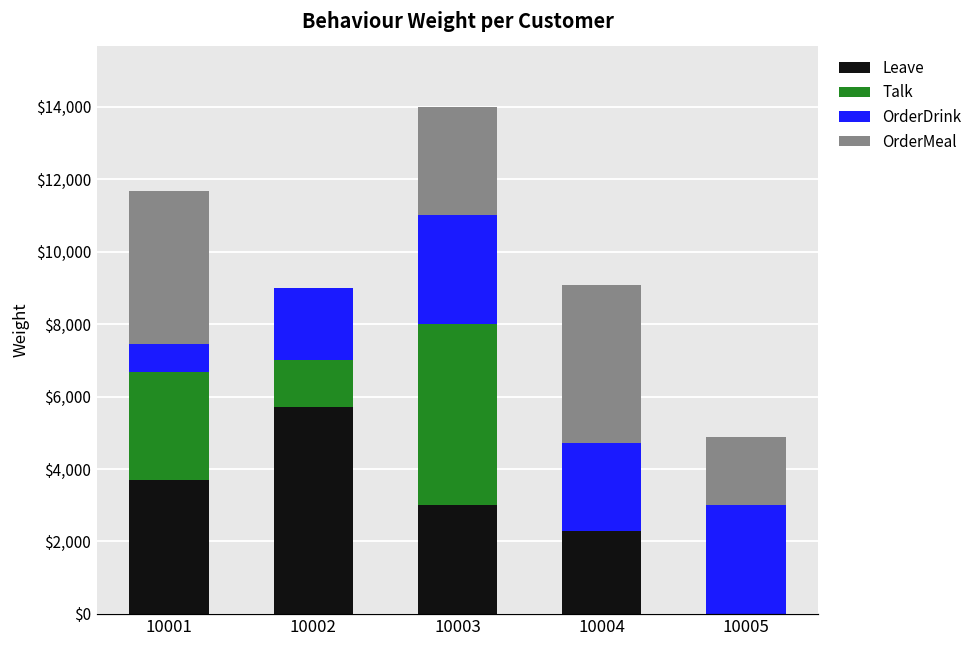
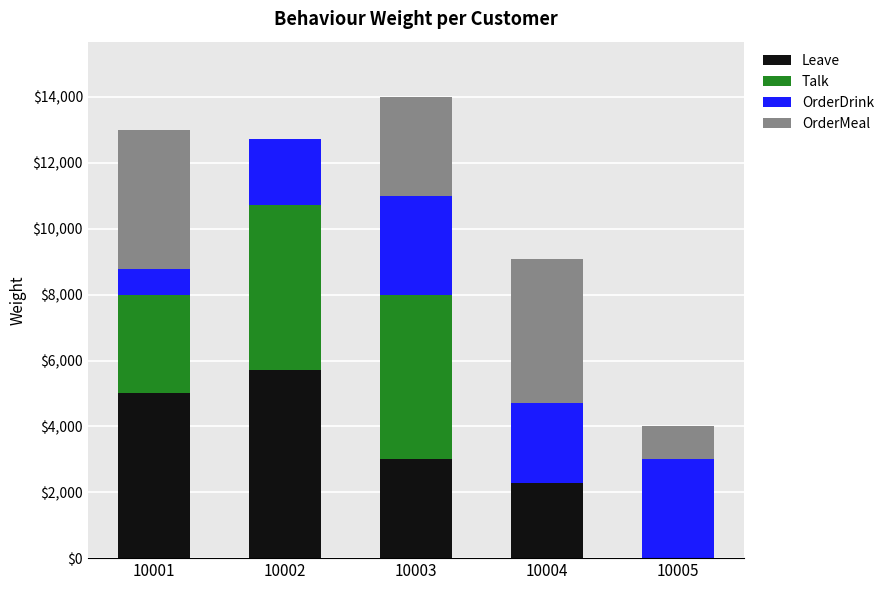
  {
    "Leave": {
-     "10001": "$3,700",
+     "10001": "$5,000",
      "10002": "$5,700",
      "10003": "$3,000",
      "10004": "$2,300",
      "10005": "$0"
    },
    "Talk": {
      "10001": "$3,000",
-     "10002": "$1,300",
+     "10002": "$5,000",
      "10003": "$5,000",
      "10004": "$0",
      "10005": "$0"
    },
    "OrderDrink": {
      "10001": "$800",
      "10002": "$2,000",
      "10003": "$3,000",
      "10004": "$2,400",
      "10005": "$3,000"
    },
    "OrderMeal": {
      "10001": "$4,200",
      "10002": "$0",
      "10003": "$3,000",
      "10004": "$4,400",
-     "10005": "$1,900"
+     "10005": "$1,000"
    }
  }
